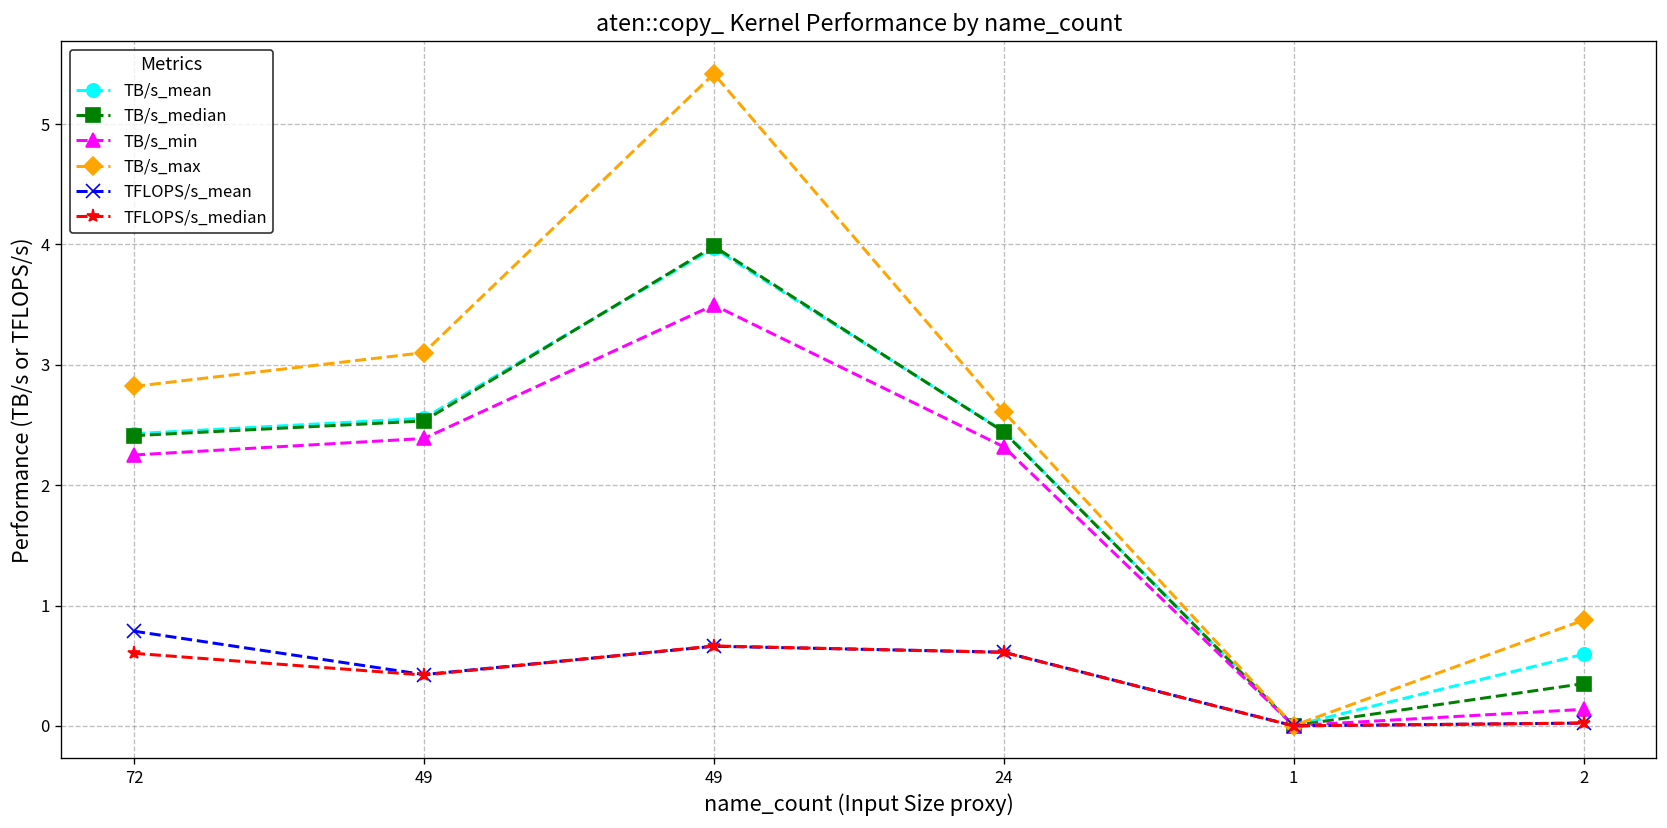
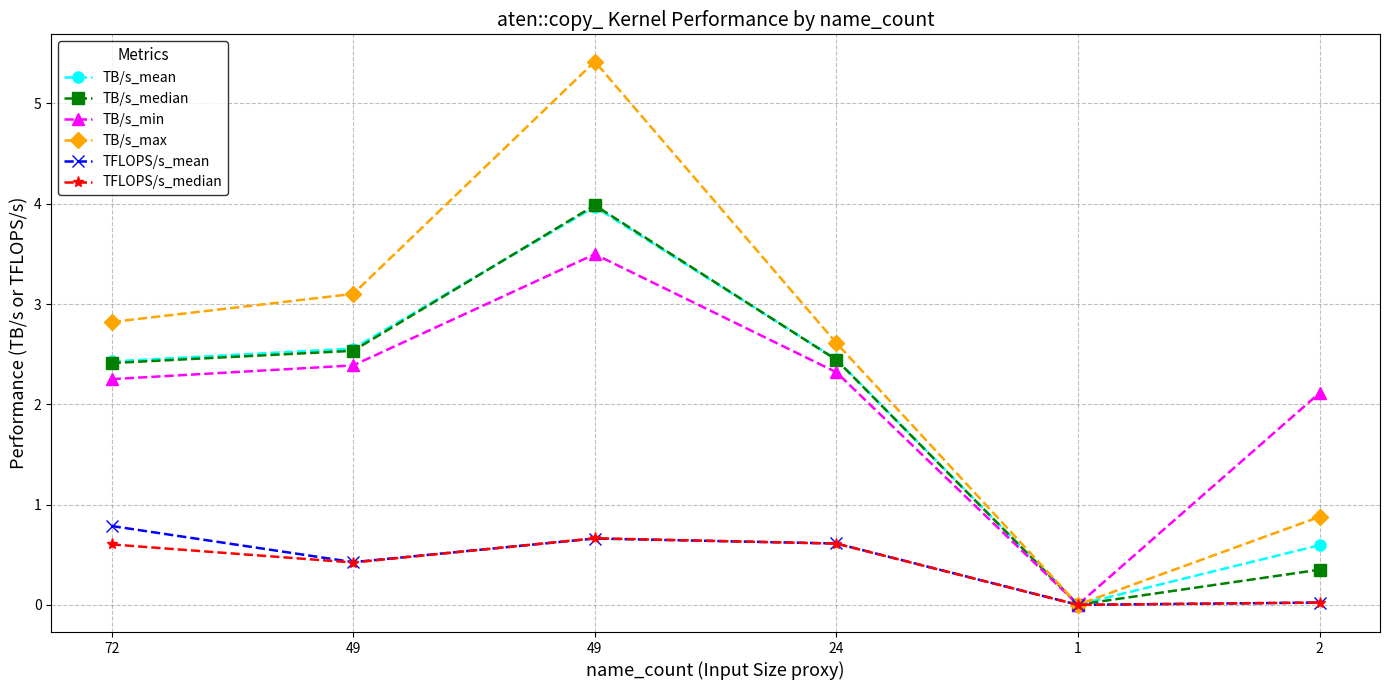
  {
    "TB/s_mean": {
      "2": 0.60
    },
    "TB/s_median": {
      "2": 0.35
    },
    "TB/s_min": {
      "72": 2.25,
      "24": 2.32,
-     "2": 0.14
+     "2": 2.11
    },
    "TB/s_max": {
      "72": 2.82,
      "24": 2.61,
      "2": 0.88
    },
    "TFLOPS/s_mean": {
      "72": 0.79
    },
    "TFLOPS/s_median": {
      "72": 0.60
    }
  }
